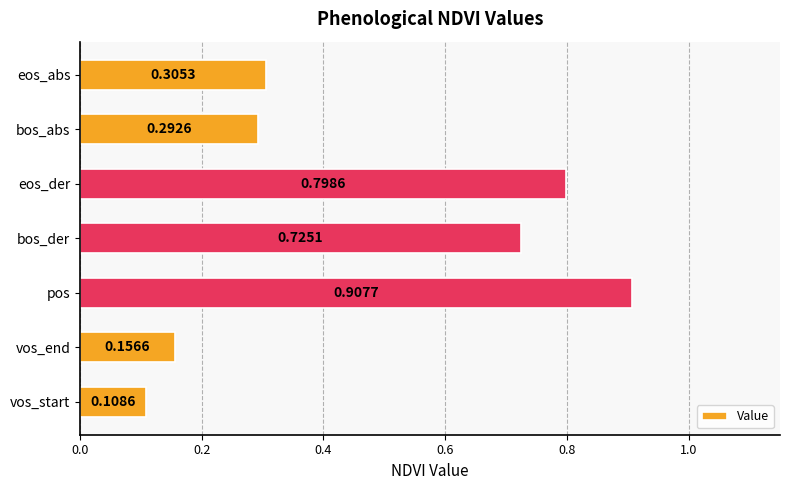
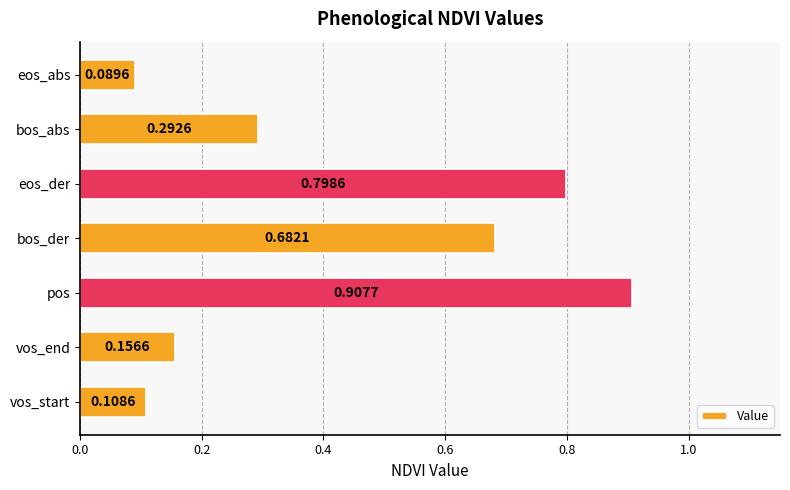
  {
-   "eos_abs": 0.3053,
+   "eos_abs": 0.0896,
    "bos_abs": 0.2926,
    "eos_der": 0.7986,
-   "bos_der": 0.7251,
+   "bos_der": 0.6821,
    "pos": 0.9077,
    "vos_end": 0.1566,
    "vos_start": 0.1086
  }
